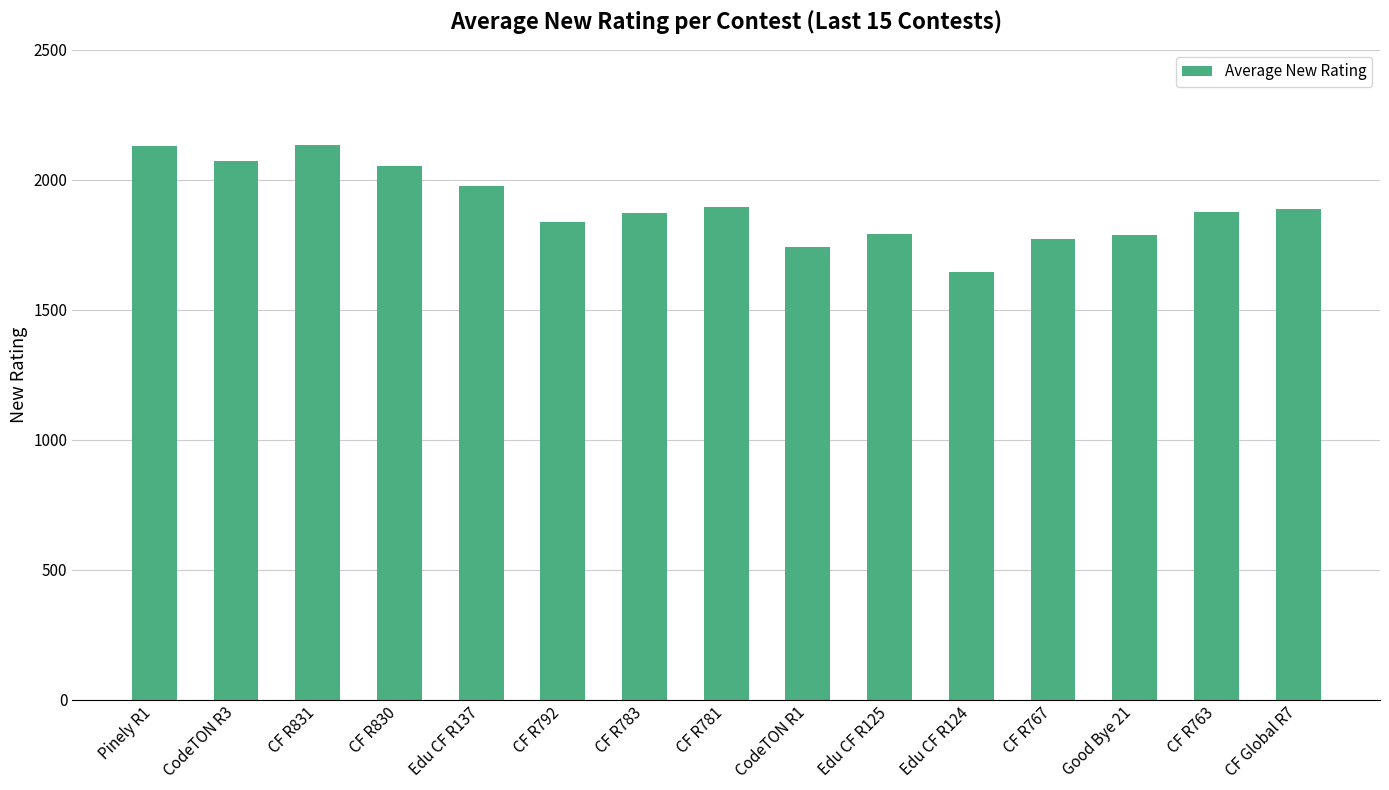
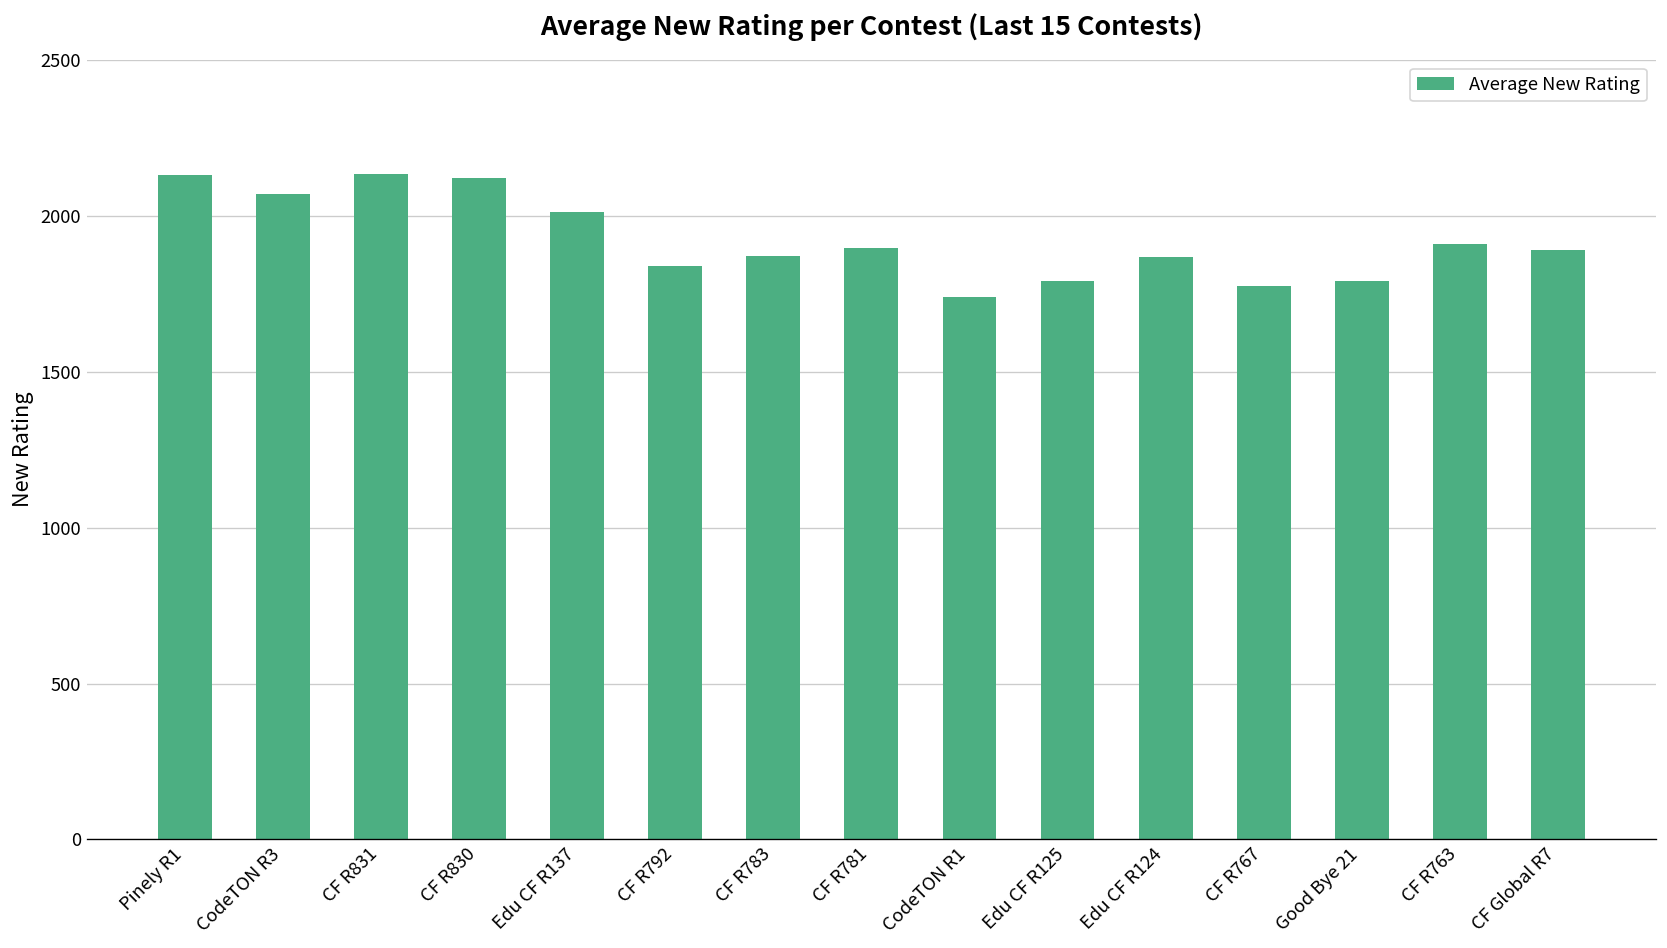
  {
    "Pinely R1": 2130,
    "CodeTON R3": 2070,
    "CF R831": 2130,
-   "CF R830": 2050,
-   "Edu CF R137": 1980,
+   "CF R830": 2120,
+   "Edu CF R137": 2010,
    "CF R792": 1840,
    "CF R783": 1870,
    "CF R781": 1900,
    "CodeTON R1": 1740,
    "Edu CF R125": 1790,
-   "Edu CF R124": 1640,
+   "Edu CF R124": 1870,
    "CF R767": 1770,
    "Good Bye 21": 1790,
-   "CF R763": 1880,
+   "CF R763": 1910,
    "CF Global R7": 1890
  }
